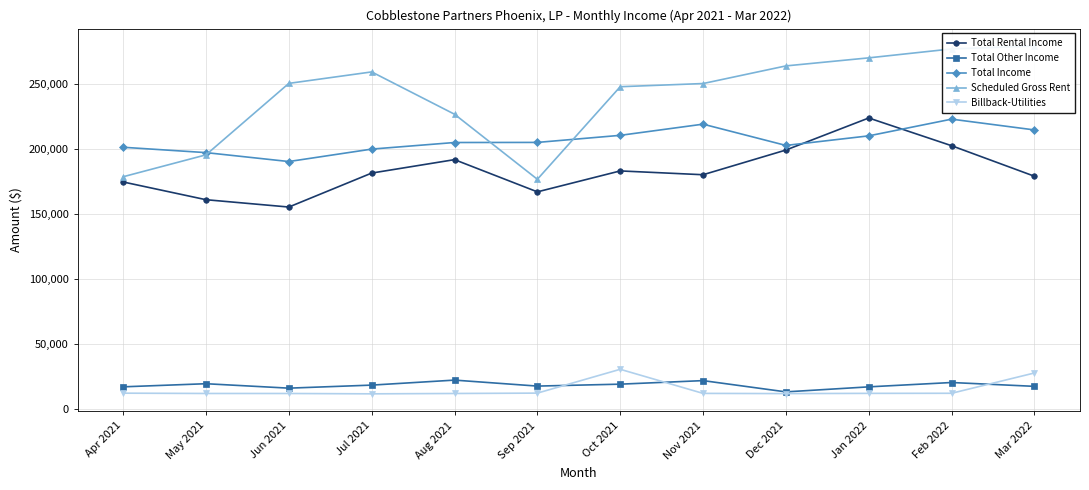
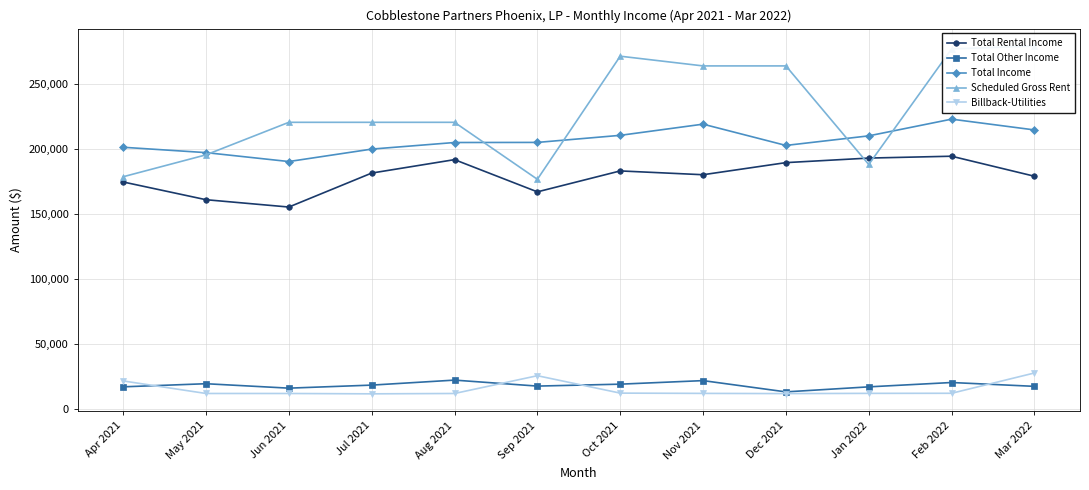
  {
    "Total Rental Income": {
      "Apr 2021": "175,000",
      "May 2021": "161,000",
      "Jun 2021": "155,000",
      "Jul 2021": "181,000",
      "Aug 2021": "192,000",
      "Sep 2021": "167,000",
      "Oct 2021": "183,000",
      "Nov 2021": "180,000",
-     "Dec 2021": "199,000",
-     "Jan 2022": "224,000",
-     "Feb 2022": "202,000",
+     "Dec 2021": "189,000",
+     "Jan 2022": "193,000",
+     "Feb 2022": "194,000",
      "Mar 2022": "179,000"
    },
    "Scheduled Gross Rent": {
      "Apr 2021": "179,000",
-     "Jun 2021": "250,000",
-     "Jul 2021": "259,000",
-     "Aug 2021": "227,000",
+     "Jun 2021": "220,000",
+     "Jul 2021": "220,000",
+     "Aug 2021": "220,000",
      "Sep 2021": "177,000",
-     "Oct 2021": "248,000",
-     "Nov 2021": "250,000",
+     "Oct 2021": "271,000",
+     "Nov 2021": "264,000",
      "Dec 2021": "264,000",
-     "Jan 2022": "270,000"
+     "Jan 2022": "188,000"
    },
    "Billback-Utilities": {
-     "Apr 2021": "12,000",
+     "Apr 2021": "22,000",
      "May 2021": "12,000",
      "Jun 2021": "12,000",
      "Jul 2021": "12,000",
      "Aug 2021": "12,000",
-     "Sep 2021": "12,000",
-     "Oct 2021": "31,000",
+     "Sep 2021": "26,000",
+     "Oct 2021": "12,000",
      "Nov 2021": "12,000",
      "Jan 2022": "12,000",
      "Feb 2022": "12,000",
      "Mar 2022": "28,000"
    }
  }
